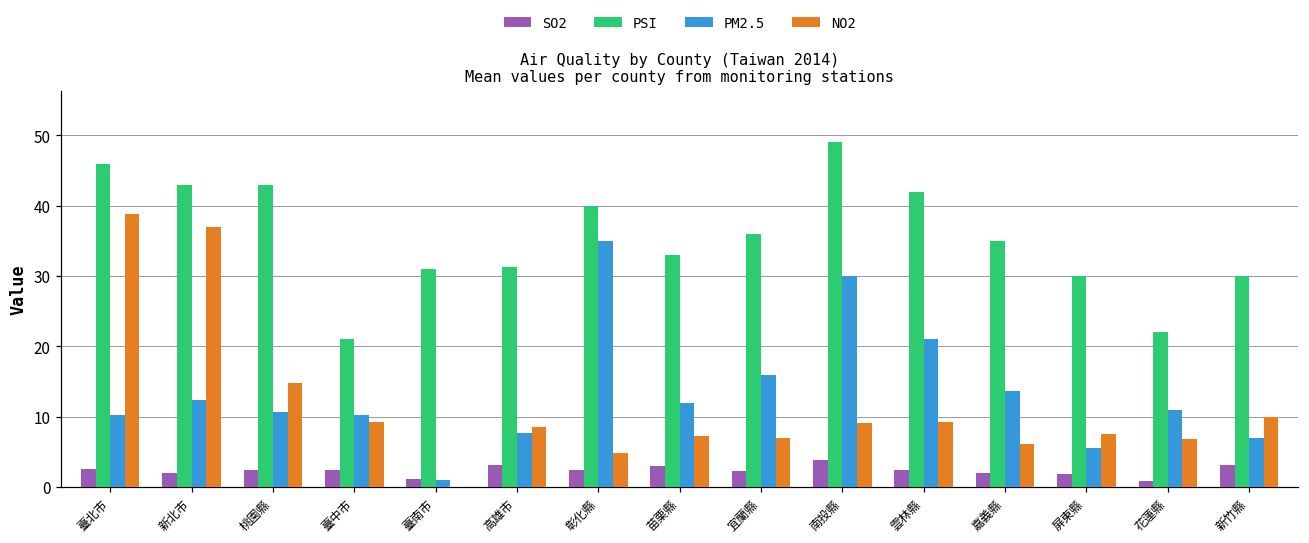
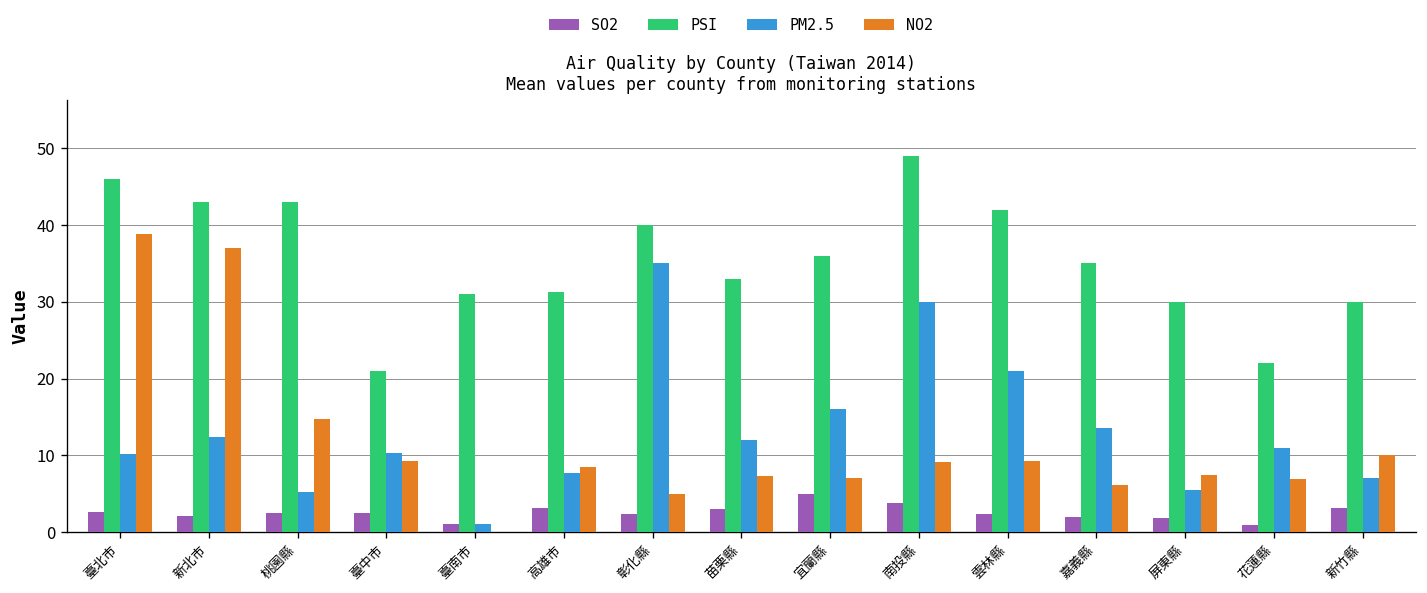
  {
    "SO2": {
      "臺北市": 3,
      "新北市": 2,
      "桃園縣": 3,
      "臺中市": 2,
      "臺南市": 1,
      "高雄市": 3,
      "彰化縣": 2,
      "苗栗縣": 3,
-     "宜蘭縣": 2,
+     "宜蘭縣": 5,
      "南投縣": 4,
      "雲林縣": 2,
      "嘉義縣": 2,
      "屏東縣": 2,
      "花蓮縣": 1,
      "新竹縣": 3
    },
    "PSI": {
      "臺北市": 46,
      "新北市": 43,
      "桃園縣": 43,
      "臺中市": 21,
      "臺南市": 31,
      "高雄市": 31,
      "彰化縣": 40,
      "苗栗縣": 33,
      "宜蘭縣": 36,
      "南投縣": 49,
      "雲林縣": 42,
      "嘉義縣": 35,
      "屏東縣": 30,
      "花蓮縣": 22,
      "新竹縣": 30
    },
    "PM2.5": {
      "臺北市": 10,
      "新北市": 12,
-     "桃園縣": 11,
+     "桃園縣": 5,
      "臺中市": 10,
      "臺南市": 1,
      "高雄市": 8,
      "彰化縣": 35,
      "苗栗縣": 12,
      "宜蘭縣": 16,
      "南投縣": 30,
      "雲林縣": 21,
      "嘉義縣": 14,
      "屏東縣": 6,
      "花蓮縣": 11,
      "新竹縣": 7
    },
    "NO2": {
      "臺北市": 39,
      "新北市": 37,
      "桃園縣": 15,
      "臺中市": 9,
      "臺南市": 0,
      "高雄市": 9,
      "彰化縣": 5,
      "苗栗縣": 7,
      "宜蘭縣": 7,
      "南投縣": 9,
      "雲林縣": 9,
      "嘉義縣": 6,
      "屏東縣": 8,
      "花蓮縣": 7,
      "新竹縣": 10
    }
  }
